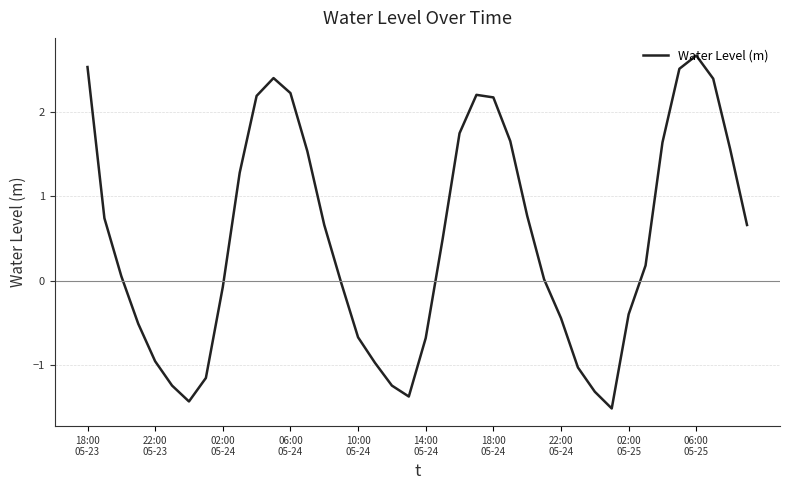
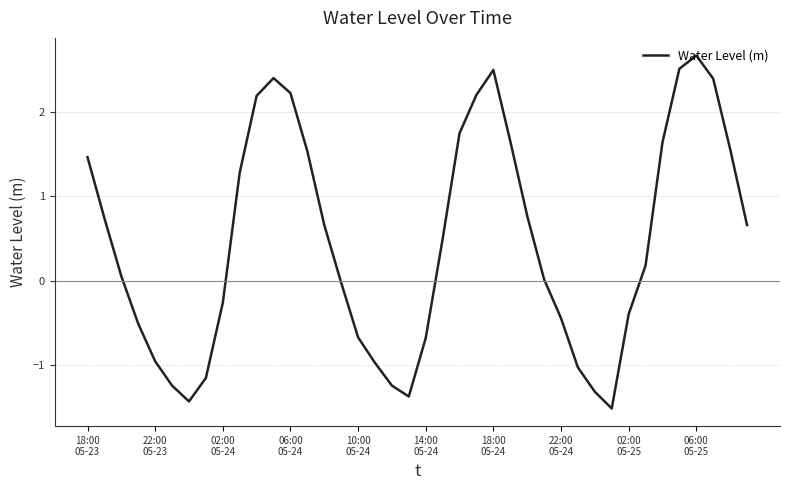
  {
-   "18:00 05-23": 2.5,
+   "18:00 05-23": 1.5,
    "22:00 05-23": -1.0,
-   "02:00 05-24": -0.1,
+   "02:00 05-24": -0.3,
    "06:00 05-24": 2.2,
    "10:00 05-24": -0.7,
    "14:00 05-24": -0.7,
-   "18:00 05-24": 2.2,
+   "18:00 05-24": 2.5,
    "22:00 05-24": -0.4,
    "02:00 05-25": -0.4,
    "06:00 05-25": 2.7
  }
